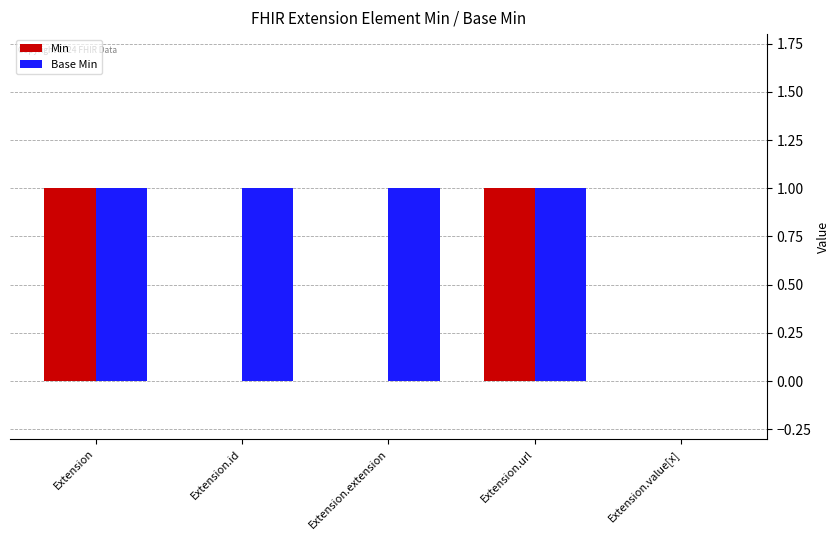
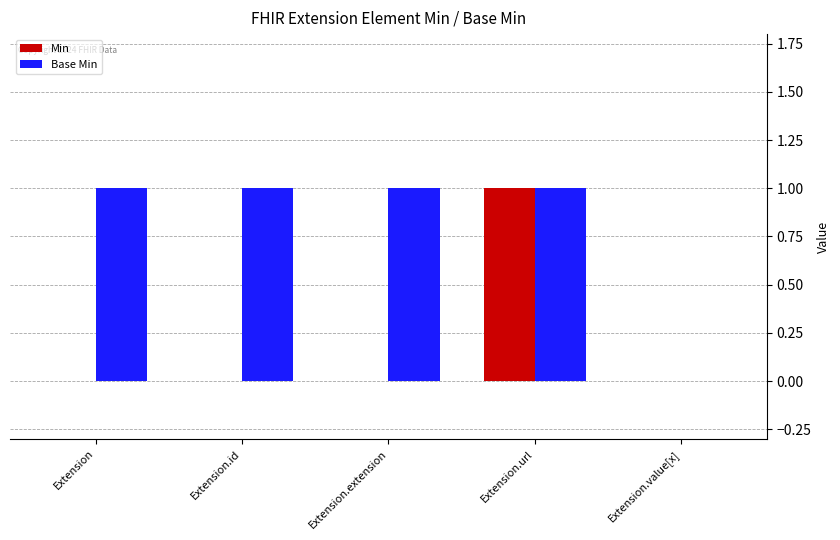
  {
    "Min": {
-     "Extension": 1,
+     "Extension": 0,
      "Extension.id": 0,
      "Extension.extension": 0,
      "Extension.url": 1,
      "Extension.value[x]": 0
    },
    "Base Min": {
      "Extension": 1,
      "Extension.id": 1,
      "Extension.extension": 1,
      "Extension.url": 1,
      "Extension.value[x]": 0
    }
  }
